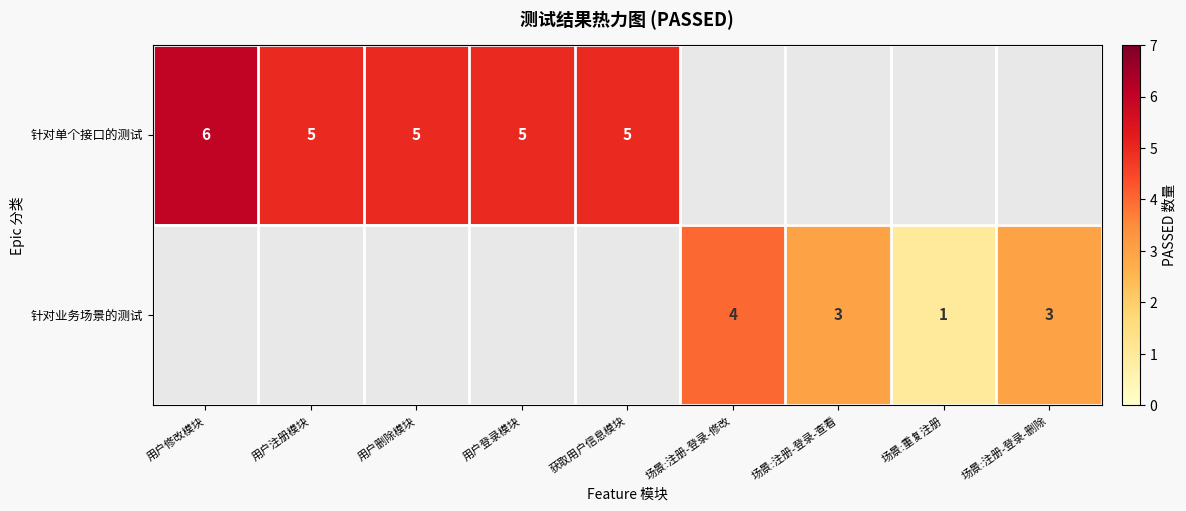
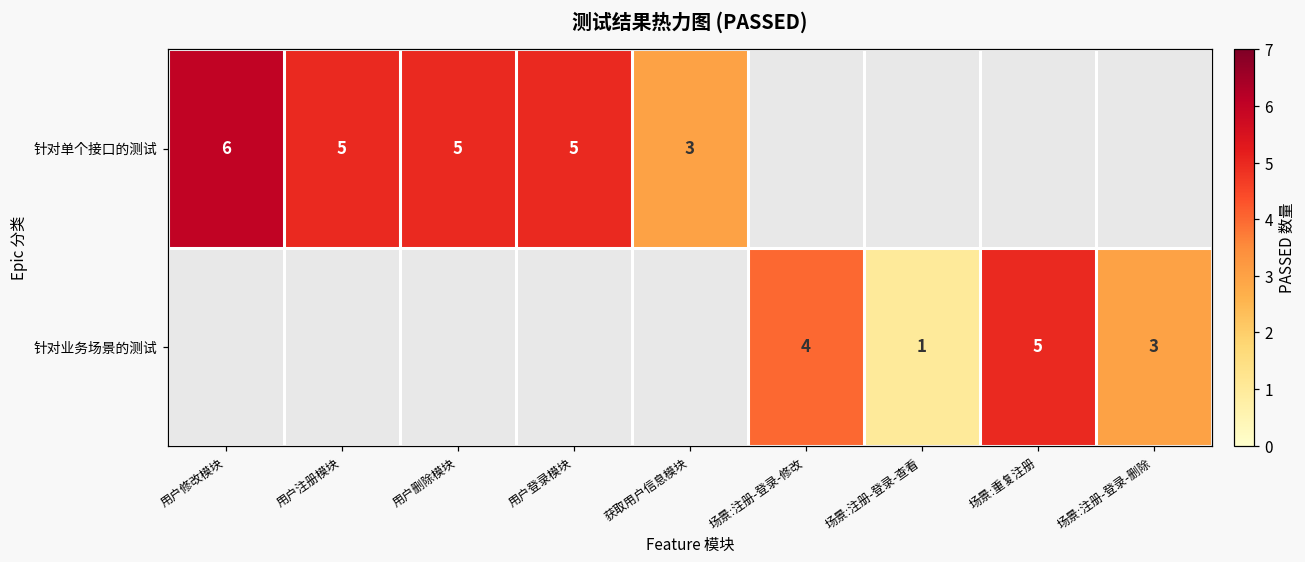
  {
    "针对单个接口的测试": {
      "用户修改模块": 6,
      "用户注册模块": 5,
      "用户删除模块": 5,
      "用户登录模块": 5,
-     "获取用户信息模块": 5
+     "获取用户信息模块": 3
    },
    "针对业务场景的测试": {
      "场景:注册-登录-修改": 4,
-     "场景:注册-登录-查看": 3,
-     "场景:重复注册": 1,
+     "场景:注册-登录-查看": 1,
+     "场景:重复注册": 5,
      "场景:注册-登录-删除": 3
    }
  }
